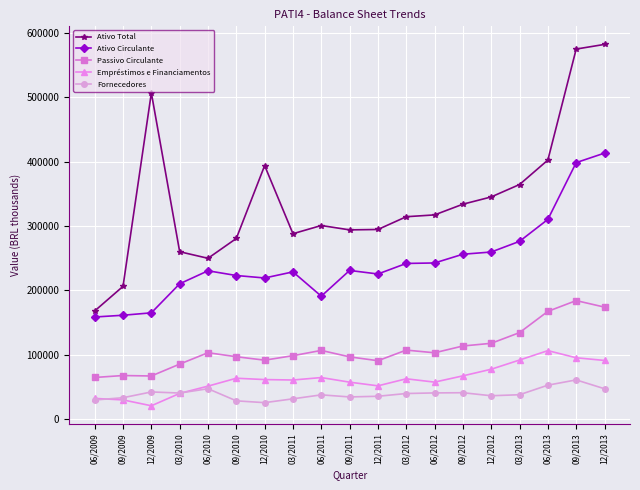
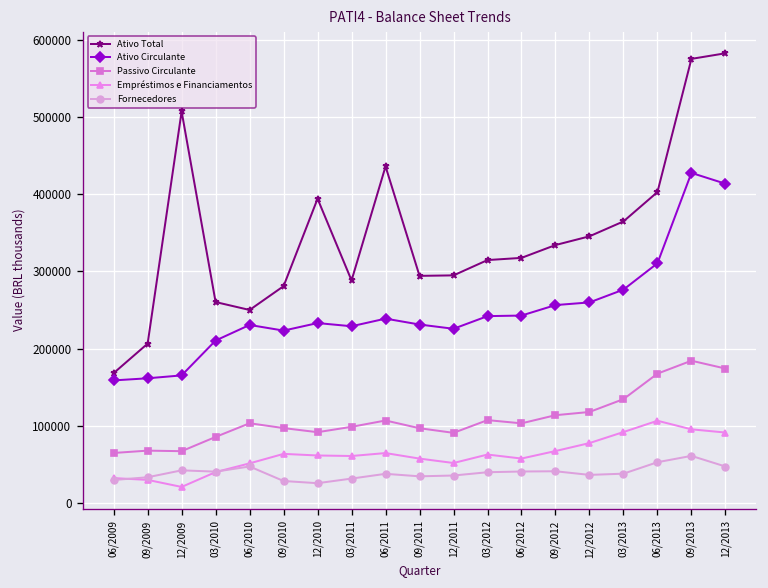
  {
    "Ativo Total": {
      "06/2009": 170000,
      "09/2009": 210000,
      "12/2009": 510000,
      "03/2010": 260000,
      "06/2010": 250000,
      "09/2010": 280000,
      "12/2010": 390000,
      "03/2011": 290000,
-     "06/2011": 300000,
+     "06/2011": 440000,
      "09/2011": 290000,
      "12/2011": 290000,
      "03/2012": 310000,
      "06/2012": 320000,
      "09/2012": 330000,
      "12/2012": 350000,
      "03/2013": 360000,
      "06/2013": 400000,
      "09/2013": 580000,
      "12/2013": 580000
    },
    "Ativo Circulante": {
      "06/2009": 160000,
      "09/2009": 160000,
      "12/2009": 170000,
      "03/2010": 210000,
      "06/2010": 230000,
      "09/2010": 220000,
-     "12/2010": 220000,
+     "12/2010": 230000,
      "03/2011": 230000,
-     "06/2011": 190000,
+     "06/2011": 240000,
      "09/2011": 230000,
      "12/2011": 230000,
      "03/2012": 240000,
      "06/2012": 240000,
      "09/2012": 260000,
      "12/2012": 260000,
      "03/2013": 280000,
      "06/2013": 310000,
-     "09/2013": 400000,
+     "09/2013": 430000,
      "12/2013": 410000
    }
  }
